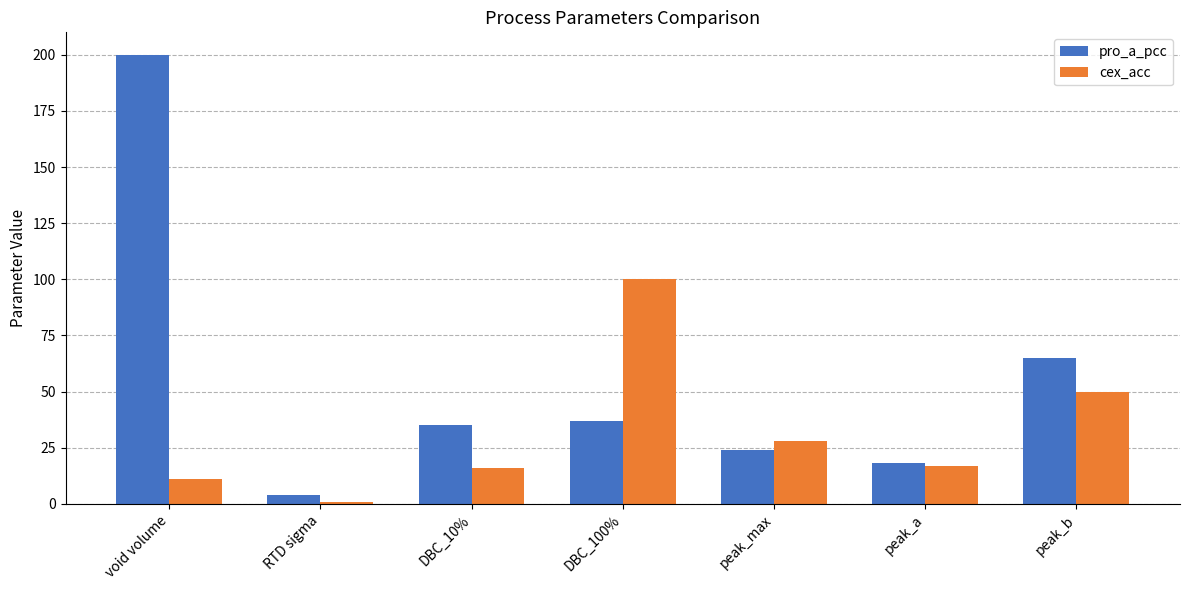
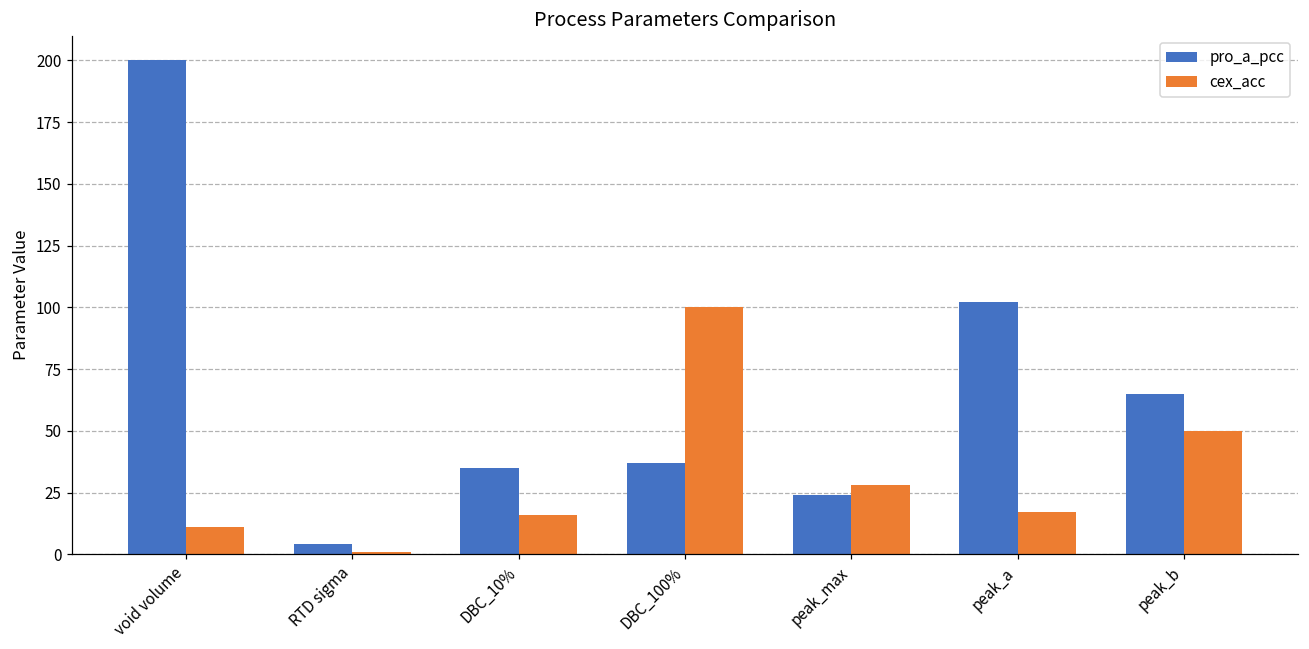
  {
    "pro_a_pcc": {
      "void volume": 200,
      "RTD sigma": 4,
      "DBC_10%": 35,
      "DBC_100%": 37,
      "peak_max": 24,
-     "peak_a": 18,
+     "peak_a": 102,
      "peak_b": 65
    },
    "cex_acc": {
      "void volume": 11,
      "DBC_10%": 16,
      "DBC_100%": 100,
      "peak_max": 28,
      "peak_a": 17,
      "peak_b": 50
    }
  }
